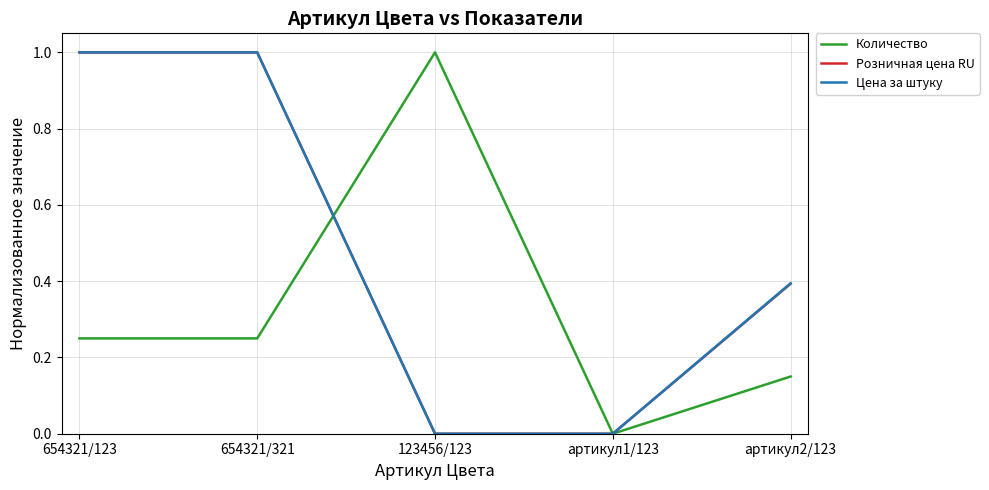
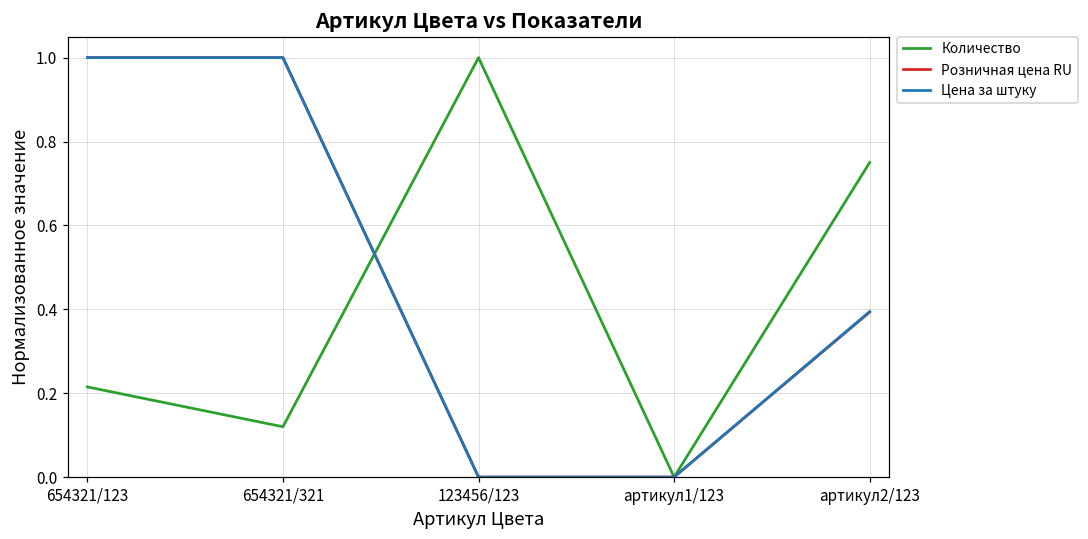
  {
    "Количество": {
-     "654321/123": 0.25,
-     "654321/321": 0.25,
+     "654321/123": 0.22,
+     "654321/321": 0.12,
      "123456/123": 1.00,
-     "артикул2/123": 0.15
+     "артикул2/123": 0.75
    }
  }
